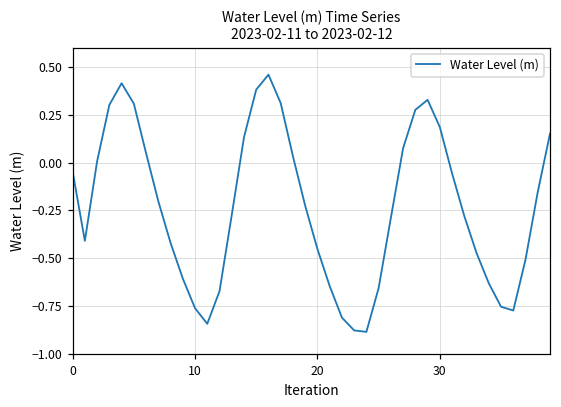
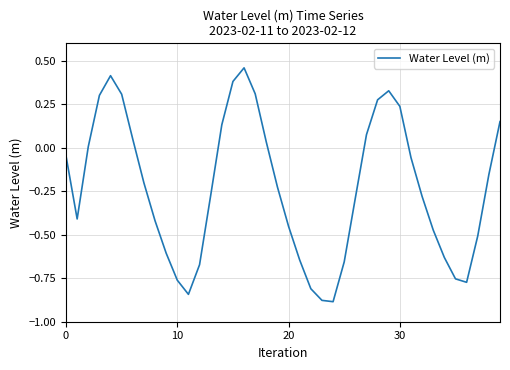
  {
    "0": -0.05,
    "10": -0.76,
    "20": -0.45,
-   "30": 0.19
+   "30": 0.24
  }
